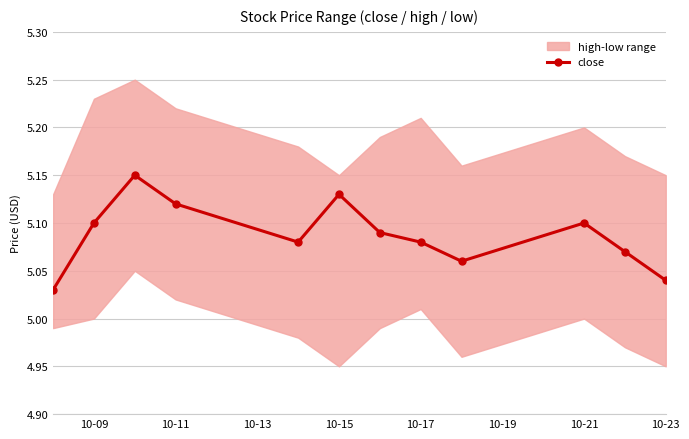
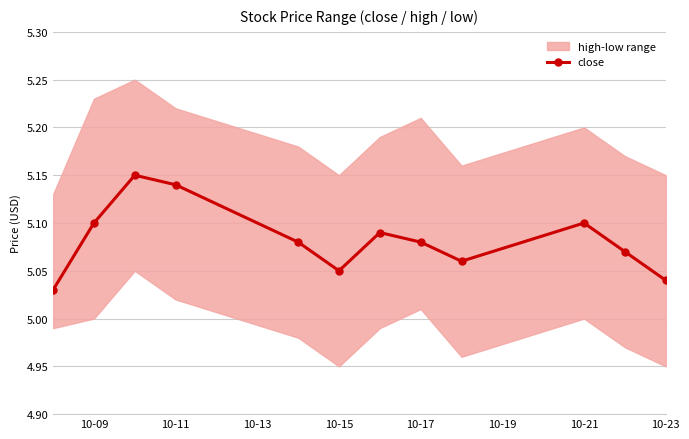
  {
    "close": {
      "10-09": 5.10,
-     "10-11": 5.12,
-     "10-15": 5.13,
+     "10-11": 5.14,
+     "10-15": 5.05,
      "10-17": 5.08,
      "10-21": 5.10,
      "10-23": 5.04
    }
  }
